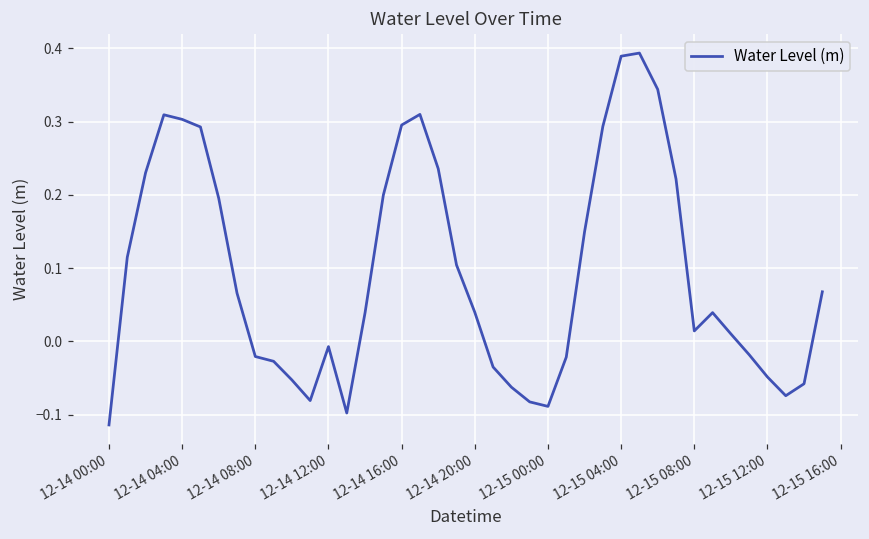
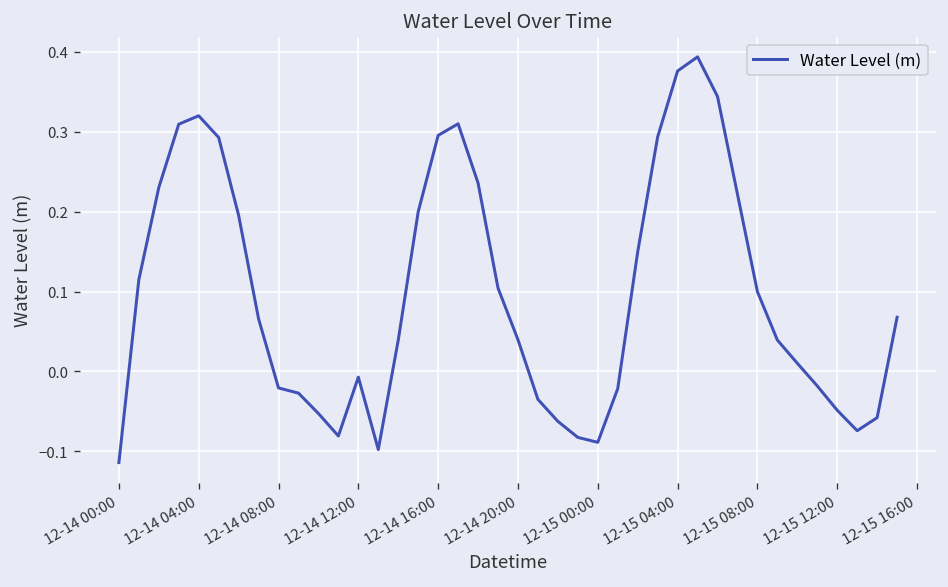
  {
    "12-14 00:00": -0.11,
-   "12-14 04:00": 0.30,
+   "12-14 04:00": 0.32,
    "12-14 08:00": -0.02,
    "12-14 12:00": -0.01,
    "12-14 16:00": 0.30,
    "12-14 20:00": 0.04,
    "12-15 00:00": -0.09,
-   "12-15 04:00": 0.39,
-   "12-15 08:00": 0.01,
+   "12-15 04:00": 0.38,
+   "12-15 08:00": 0.10,
    "12-15 12:00": -0.05
  }
